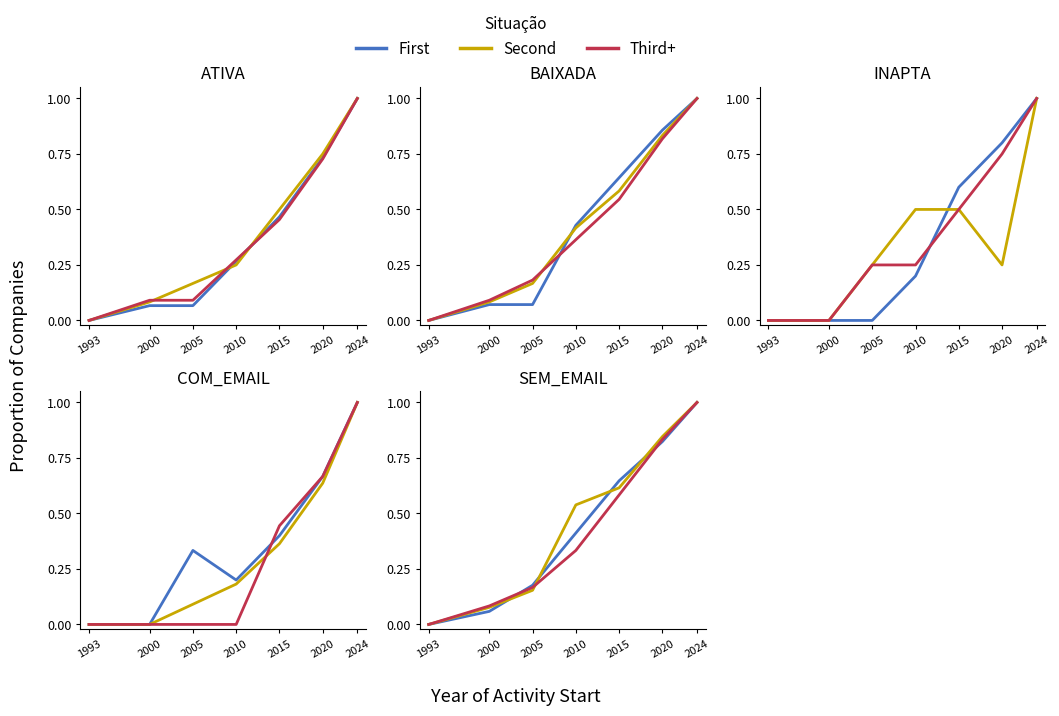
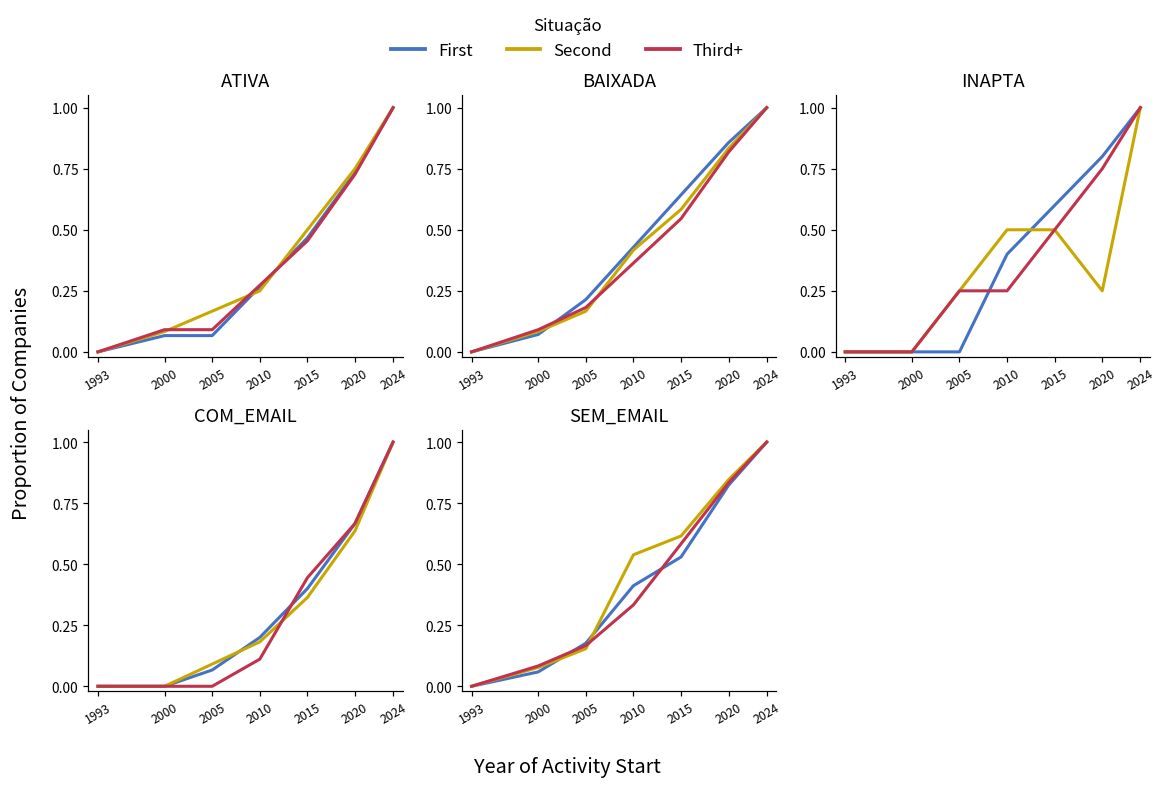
  {
    "ATIVA": {
      "First": {
        "2000": 0.07,
        "2005": 0.07,
        "2015": 0.47
      },
      "Second": {
        "2005": 0.17,
        "2010": 0.25,
        "2015": 0.50,
        "2020": 0.75
      },
      "Third+": {
        "2005": 0.09,
        "2015": 0.45
      }
    },
    "BAIXADA": {
      "First": {
        "2000": 0.07,
-       "2005": 0.07,
+       "2005": 0.21,
        "2010": 0.43,
        "2015": 0.64,
        "2020": 0.86
      },
      "Second": {
        "2005": 0.17,
        "2010": 0.42,
        "2015": 0.58,
        "2020": 0.83
      },
      "Third+": {
        "2005": 0.18,
        "2010": 0.36,
        "2015": 0.55,
        "2020": 0.82
      }
    },
    "INAPTA": {
      "First": {
        "2005": 0.00,
-       "2010": 0.20,
+       "2010": 0.40,
        "2015": 0.60,
        "2020": 0.80
      },
      "Second": {
        "2010": 0.50,
        "2020": 0.25
      },
      "Third+": {
        "2010": 0.25,
        "2020": 0.75
      }
    },
    "COM_EMAIL": {
      "First": {
-       "2005": 0.33,
+       "2005": 0.07,
        "2010": 0.20,
        "2015": 0.40
      },
      "Second": {
        "2005": 0.09,
        "2010": 0.18,
        "2015": 0.36,
        "2020": 0.64
      },
      "Third+": {
        "2005": 0.00,
-       "2010": 0.00,
+       "2010": 0.11,
        "2015": 0.44
      }
    },
    "SEM_EMAIL": {
      "First": {
        "2000": 0.06,
        "2010": 0.41,
-       "2015": 0.65
+       "2015": 0.53
      },
      "Second": {
        "2005": 0.15,
        "2010": 0.54,
        "2015": 0.62,
        "2020": 0.85
      },
      "Third+": {
        "2010": 0.33,
        "2015": 0.58
      }
    }
  }
